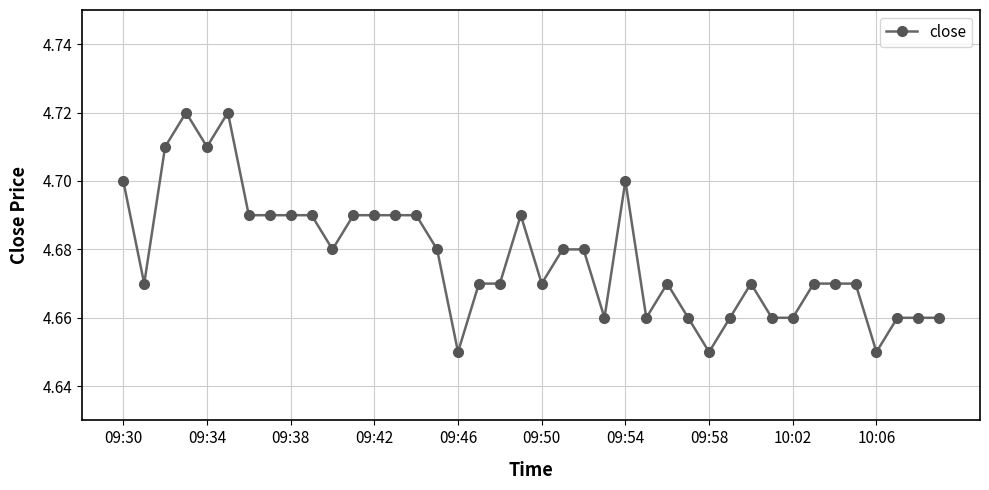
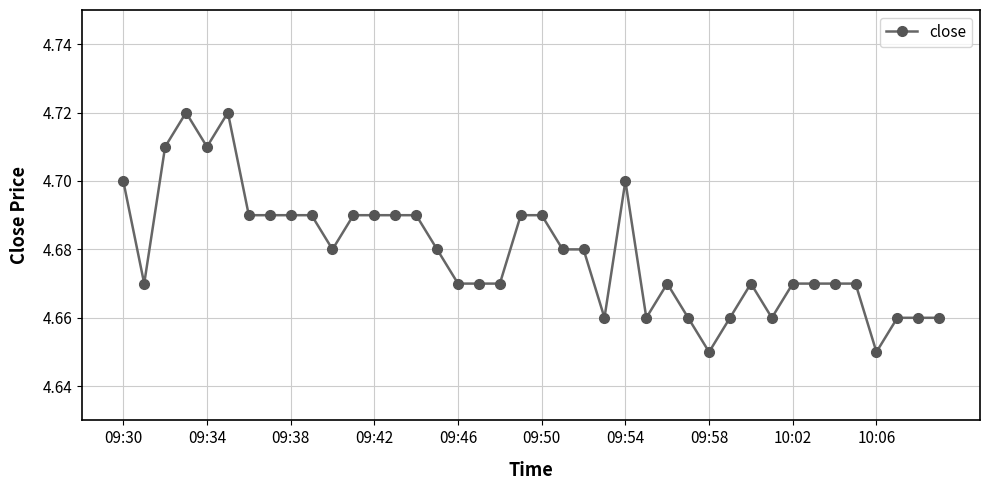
  {
    "09:30": 4.70,
    "09:34": 4.71,
    "09:38": 4.69,
    "09:42": 4.69,
-   "09:46": 4.65,
-   "09:50": 4.67,
+   "09:46": 4.67,
+   "09:50": 4.69,
    "09:54": 4.70,
    "09:58": 4.65,
-   "10:02": 4.66,
+   "10:02": 4.67,
    "10:06": 4.65
  }
